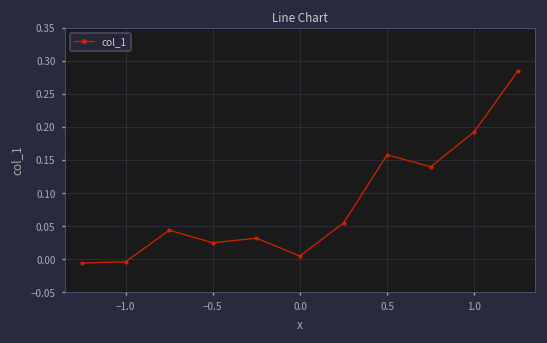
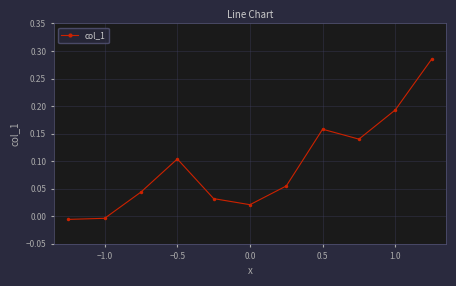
  {
    "−1.0": 0.00,
-   "−0.5": 0.03,
-   "0.0": 0.01,
+   "−0.5": 0.10,
+   "0.0": 0.02,
    "0.5": 0.16,
    "1.0": 0.19
  }
